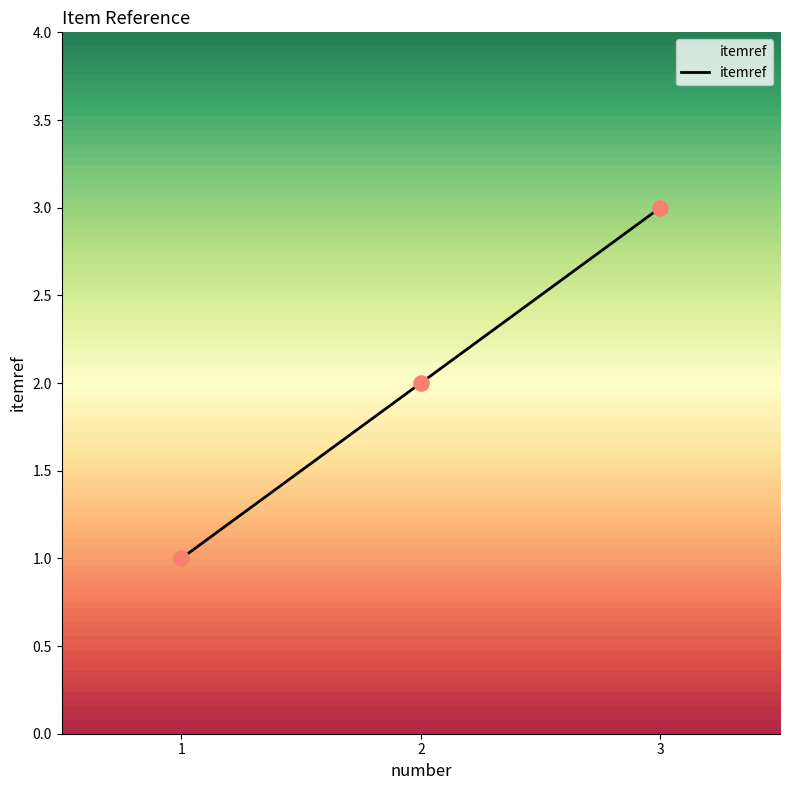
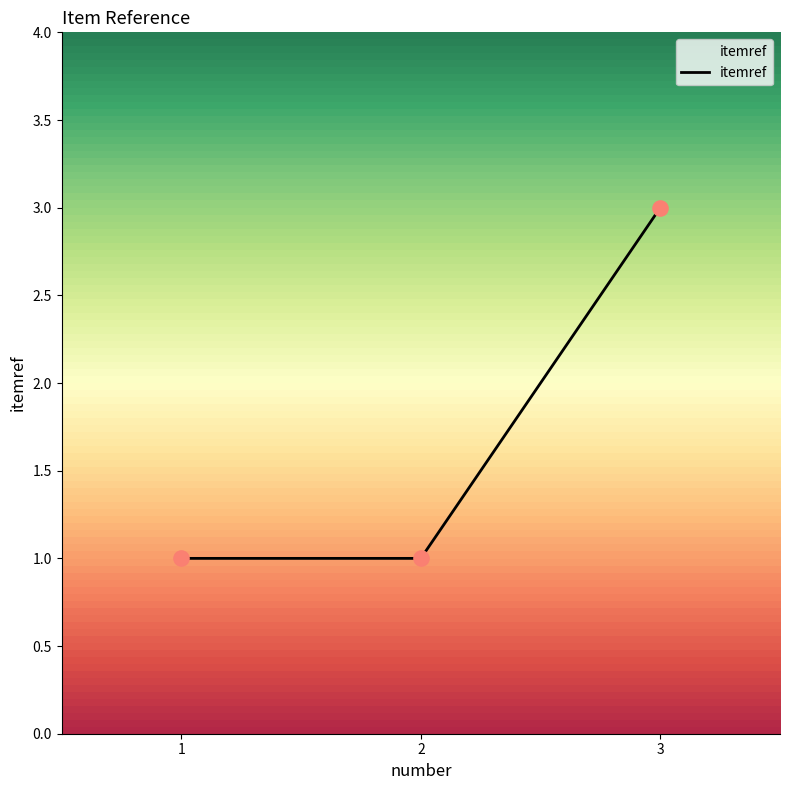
  {
    "1": 1,
-   "2": 2,
+   "2": 1,
    "3": 3
  }
